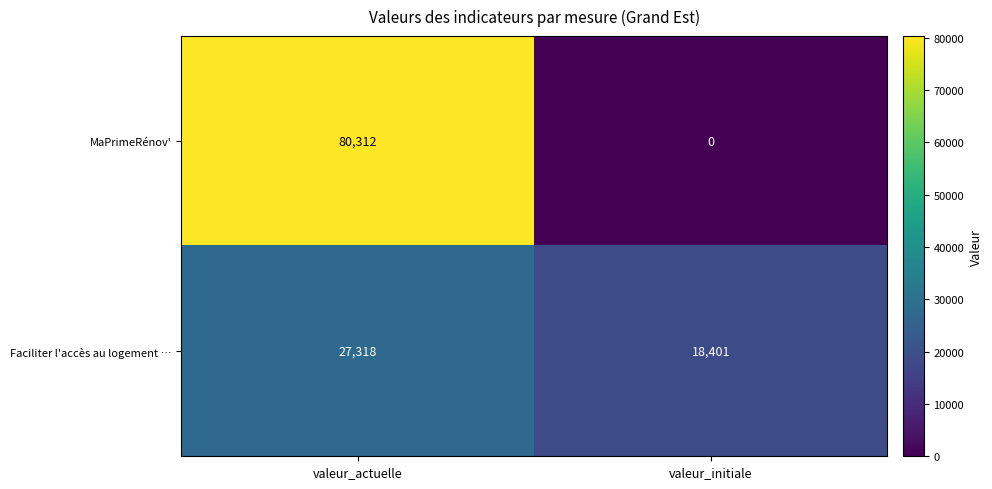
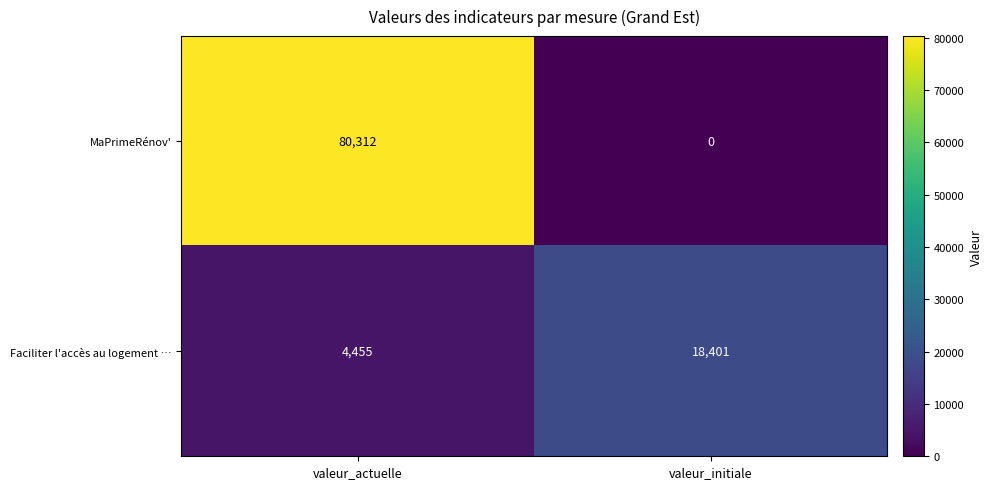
  {
    "MaPrimeRénov'": {
      "valeur_actuelle": "80,312",
      "valeur_initiale": "0"
    },
    "Faciliter l'accès au logement …": {
-     "valeur_actuelle": "27,318",
+     "valeur_actuelle": "4,455",
      "valeur_initiale": "18,401"
    }
  }
